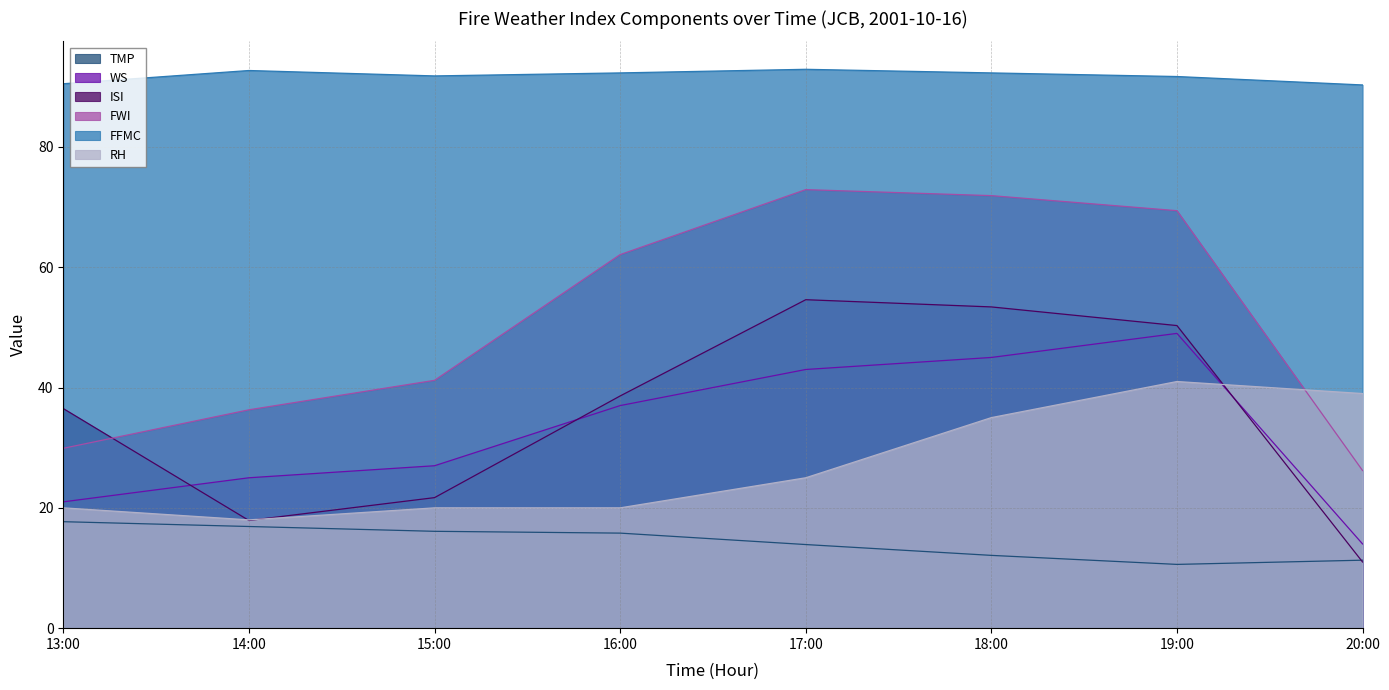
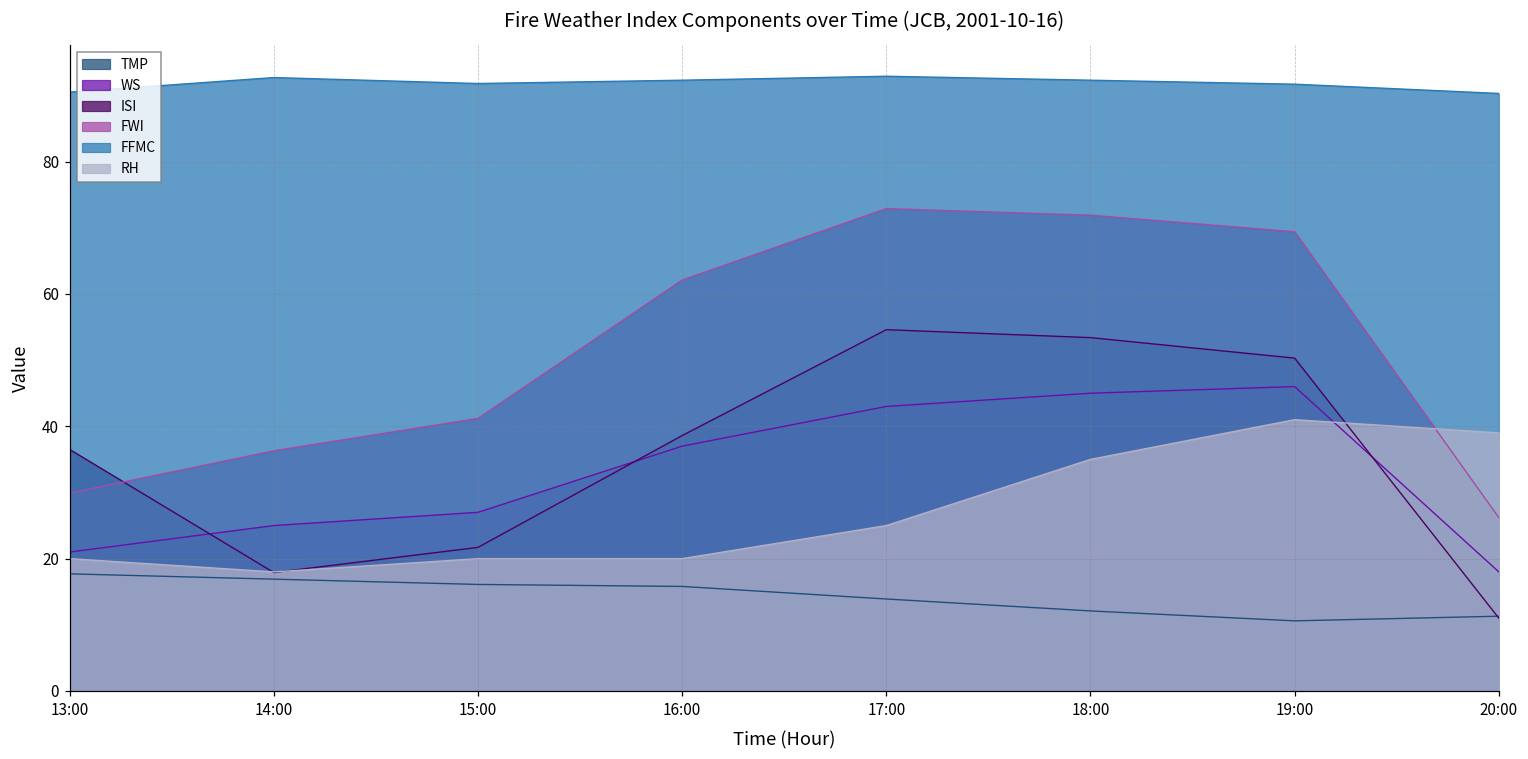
  {
    "TMP": {
      "13:00": 18,
      "14:00": 17,
      "15:00": 16,
      "16:00": 16,
      "17:00": 14,
      "18:00": 12,
      "19:00": 11
    },
    "WS": {
      "13:00": 21,
      "14:00": 25,
      "15:00": 27,
      "16:00": 37,
      "17:00": 43,
      "18:00": 45,
-     "19:00": 49,
-     "20:00": 14
+     "19:00": 46,
+     "20:00": 18
    },
    "ISI": {
      "13:00": 37,
      "15:00": 22,
      "16:00": 39,
      "17:00": 55,
      "18:00": 53,
      "19:00": 50
    },
    "FWI": {
      "13:00": 30,
      "14:00": 36,
      "15:00": 41,
      "16:00": 62,
      "17:00": 73,
      "18:00": 72,
      "19:00": 69,
      "20:00": 26
    },
    "FFMC": {
      "13:00": 91,
      "14:00": 93,
      "15:00": 92,
      "16:00": 92,
      "17:00": 93,
      "18:00": 92,
      "19:00": 92,
      "20:00": 90
    },
    "RH": {
      "13:00": 20,
      "15:00": 20,
      "16:00": 20,
      "17:00": 25,
      "18:00": 35,
      "19:00": 41,
      "20:00": 39
    }
  }
